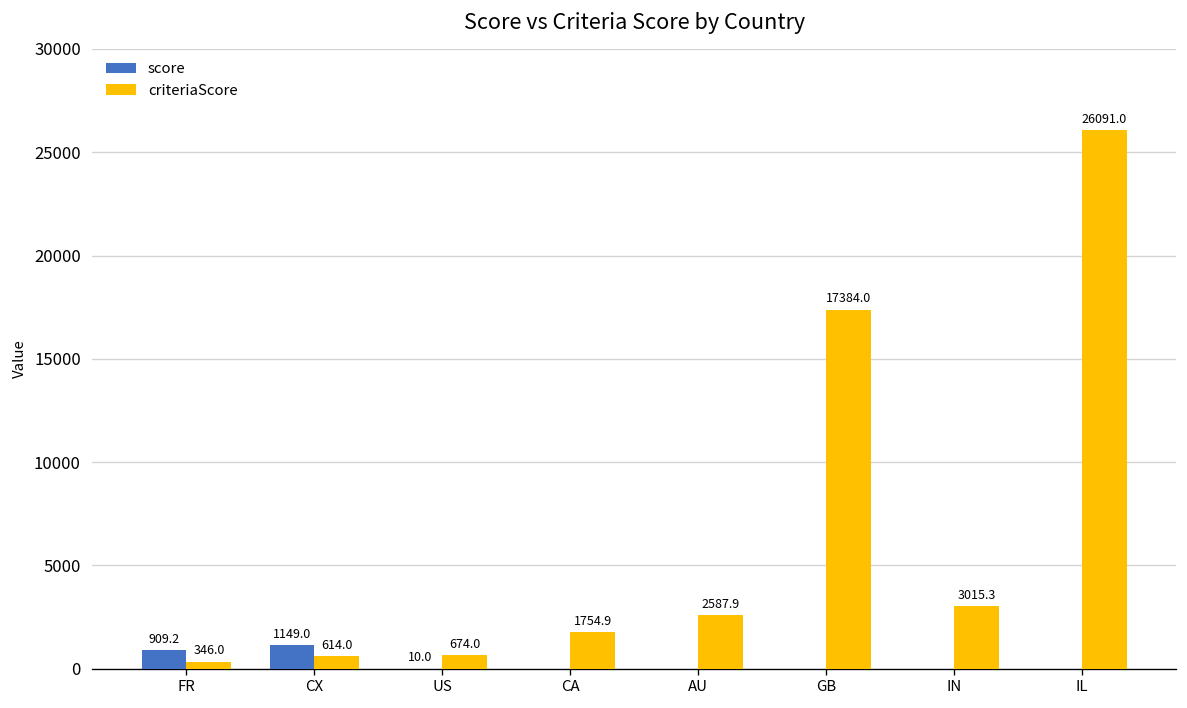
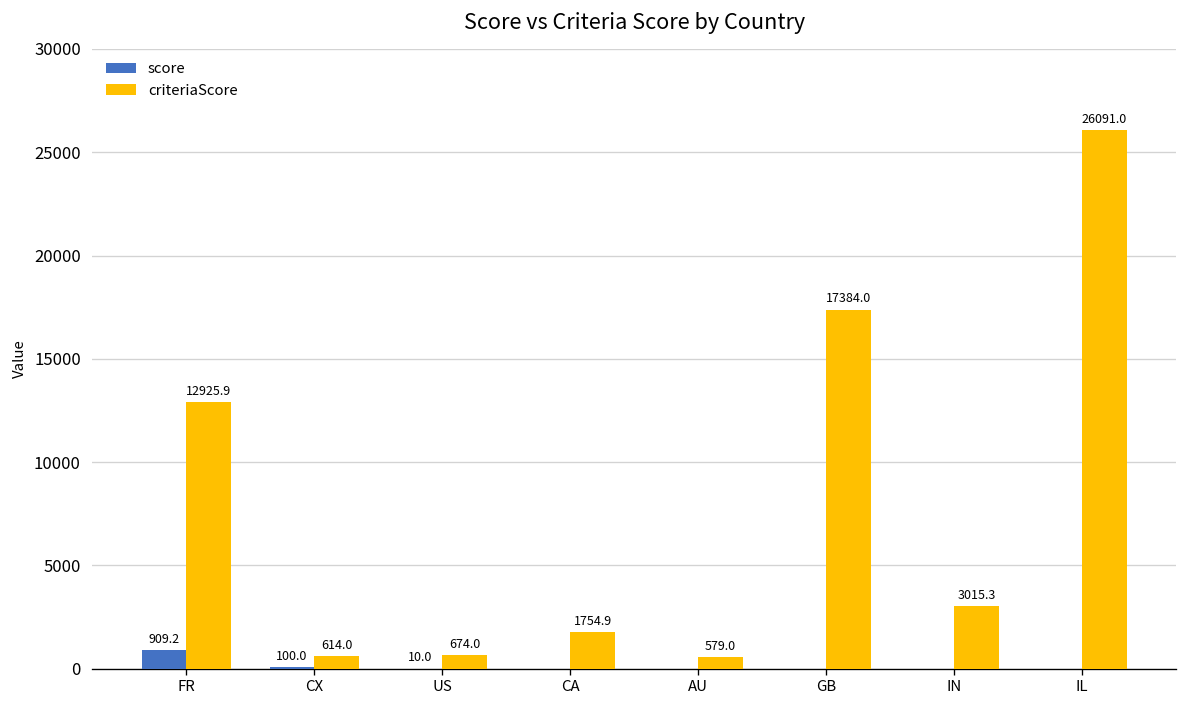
  {
    "score": {
      "FR": 909.2,
-     "CX": 1149.0,
+     "CX": 100.0,
      "US": 10.0
    },
    "criteriaScore": {
-     "FR": 346.0,
+     "FR": 12925.9,
      "CX": 614.0,
      "US": 674.0,
      "CA": 1754.9,
-     "AU": 2587.9,
+     "AU": 579.0,
      "GB": 17384.0,
      "IN": 3015.3,
      "IL": 26091.0
    }
  }
